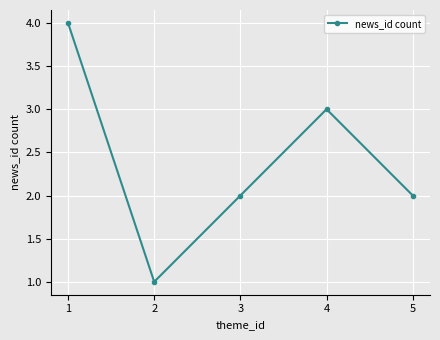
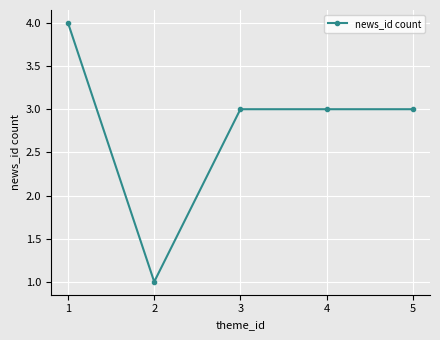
  {
    "1": 4,
    "2": 1,
-   "3": 2,
+   "3": 3,
    "4": 3,
-   "5": 2
+   "5": 3
  }
